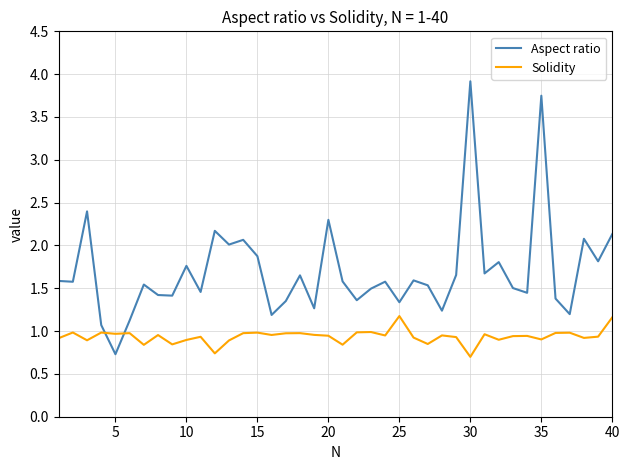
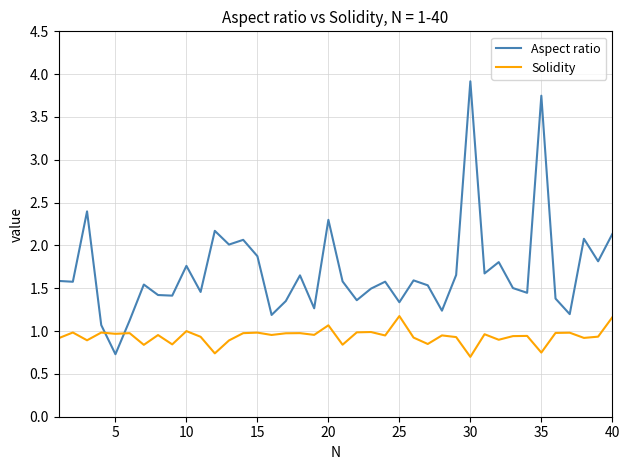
  {
    "Aspect ratio": {
      "5": 0.7,
      "10": 1.8,
      "15": 1.9,
      "20": 2.3,
      "25": 1.3,
      "30": 3.9,
      "35": 3.7,
      "40": 2.1
    },
    "Solidity": {
      "5": 1.0,
-     "10": 0.9,
+     "10": 1.0,
      "15": 1.0,
-     "20": 0.9,
+     "20": 1.1,
      "25": 1.2,
      "30": 0.7,
-     "35": 0.9,
+     "35": 0.7,
      "40": 1.2
    }
  }
